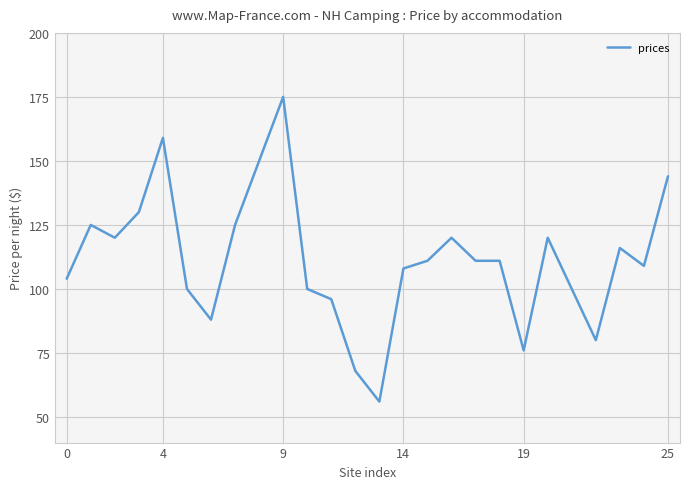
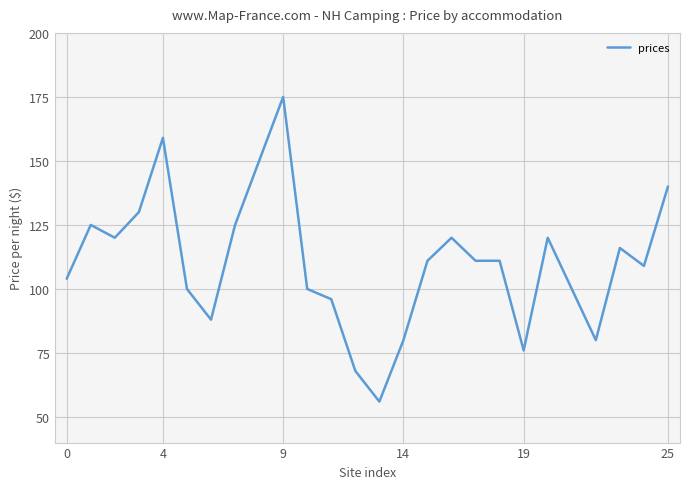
  {
    "0": 104,
    "4": 159,
    "9": 175,
-   "14": 108,
+   "14": 80,
    "19": 76,
-   "25": 144
+   "25": 140
  }
